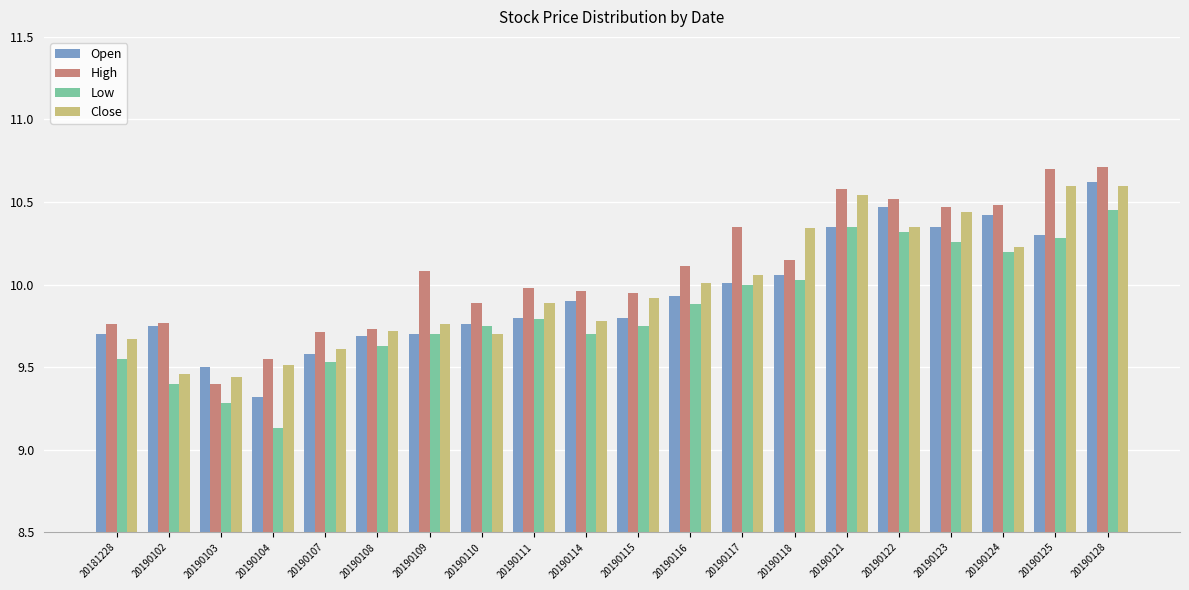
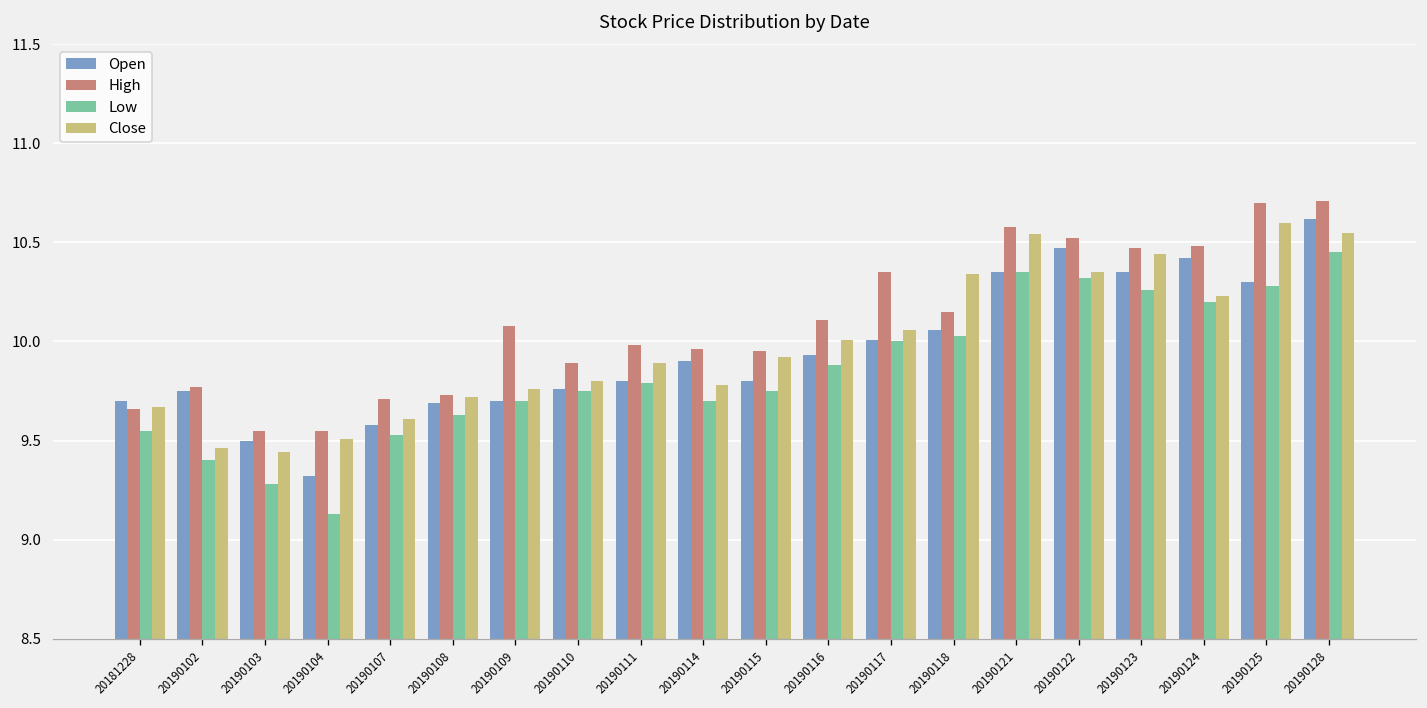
  {
    "High": {
-     "20181228": 9.76,
+     "20181228": 9.66,
      "20190102": 9.77,
-     "20190103": 9.40,
+     "20190103": 9.55,
      "20190104": 9.55,
      "20190107": 9.71,
      "20190108": 9.73,
      "20190109": 10.08,
      "20190110": 9.89,
      "20190111": 9.98,
      "20190114": 9.96,
      "20190115": 9.95,
      "20190116": 10.11,
      "20190117": 10.35,
      "20190118": 10.15,
      "20190121": 10.58,
      "20190122": 10.52,
      "20190123": 10.47,
      "20190124": 10.48,
      "20190125": 10.70,
      "20190128": 10.71
    },
    "Close": {
      "20181228": 9.67,
      "20190102": 9.46,
      "20190103": 9.44,
      "20190104": 9.51,
      "20190107": 9.61,
      "20190108": 9.72,
      "20190109": 9.76,
-     "20190110": 9.7,
+     "20190110": 9.8,
      "20190111": 9.89,
      "20190114": 9.78,
      "20190115": 9.92,
      "20190116": 10.01,
      "20190117": 10.06,
      "20190118": 10.34,
      "20190121": 10.54,
      "20190122": 10.35,
      "20190123": 10.44,
      "20190124": 10.23,
      "20190125": 10.60,
-     "20190128": 10.60
+     "20190128": 10.55
    }
  }
